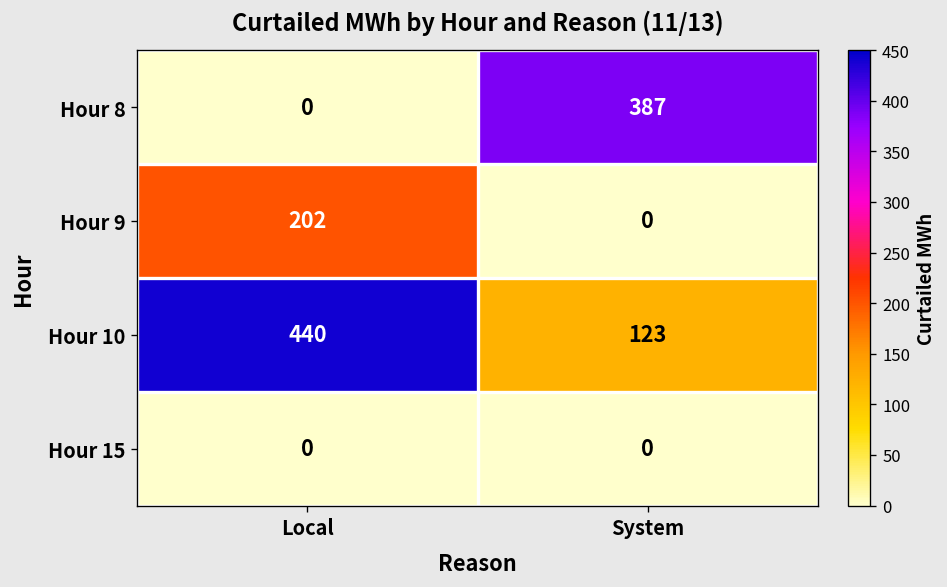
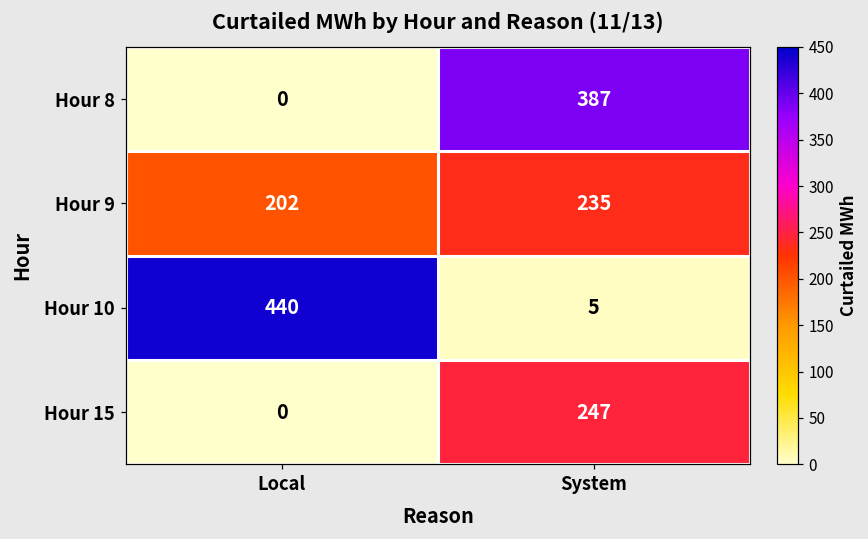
  {
    "Hour 8": {
      "Local": 0,
      "System": 387
    },
    "Hour 9": {
      "Local": 202,
-     "System": 0
+     "System": 235
    },
    "Hour 10": {
      "Local": 440,
-     "System": 123
+     "System": 5
    },
    "Hour 15": {
      "Local": 0,
-     "System": 0
+     "System": 247
    }
  }
